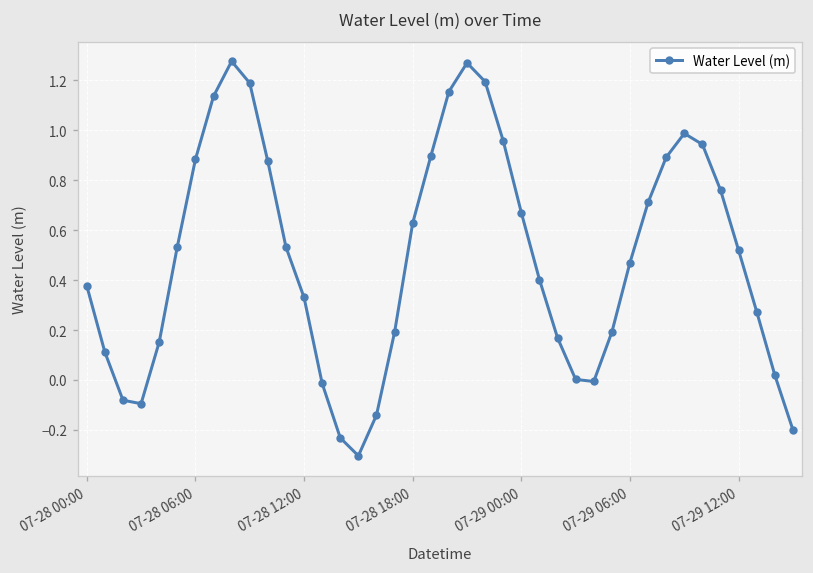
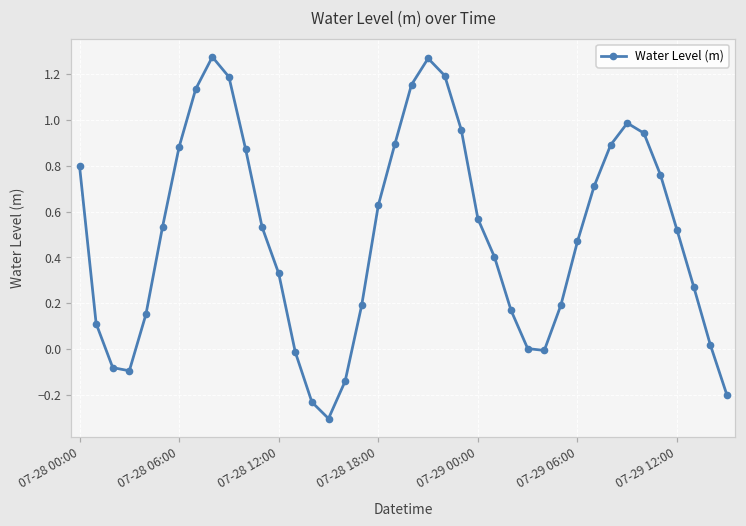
  {
-   "07-28 00:00": 0.38,
+   "07-28 00:00": 0.80,
    "07-28 06:00": 0.88,
    "07-28 12:00": 0.33,
    "07-28 18:00": 0.63,
-   "07-29 00:00": 0.67,
+   "07-29 00:00": 0.57,
    "07-29 06:00": 0.47,
    "07-29 12:00": 0.52
  }
